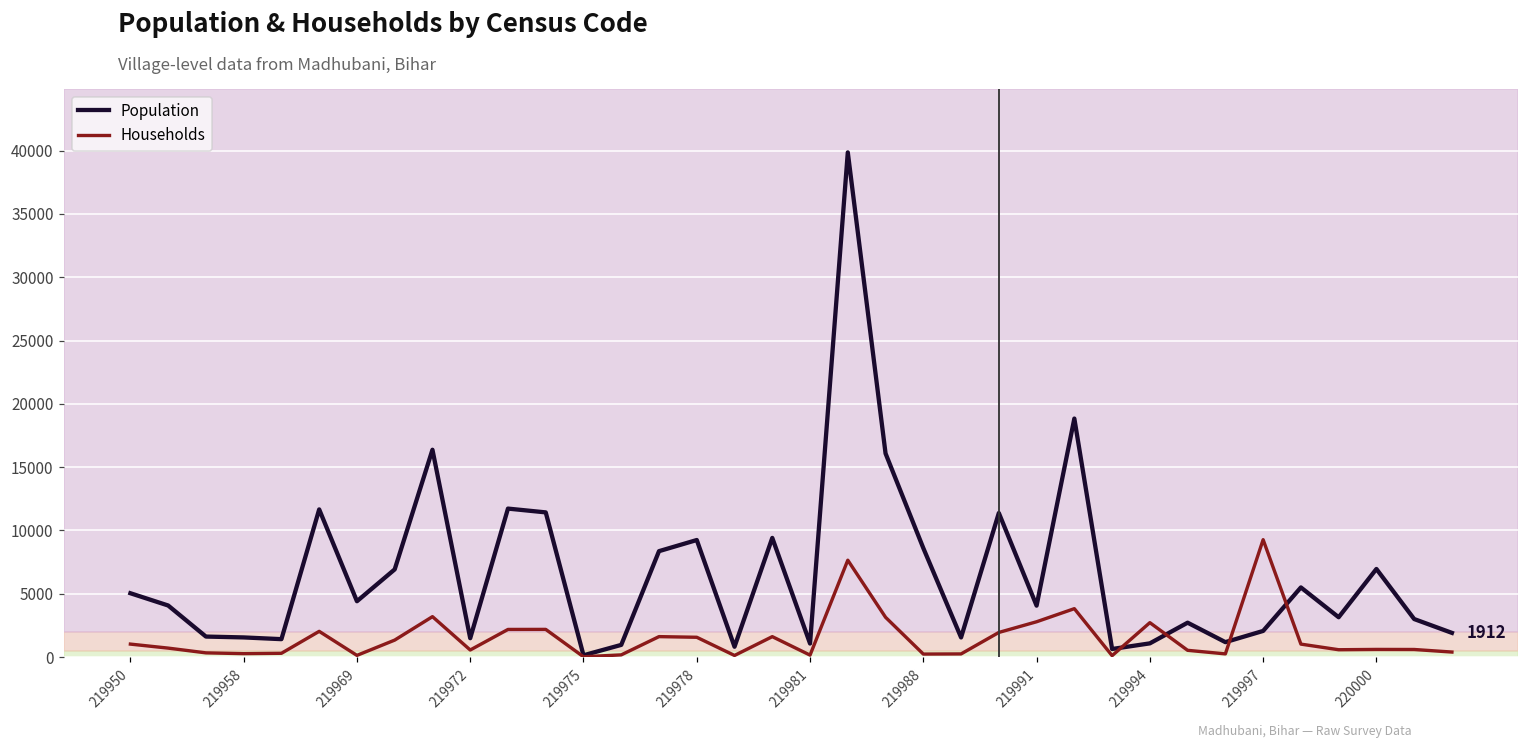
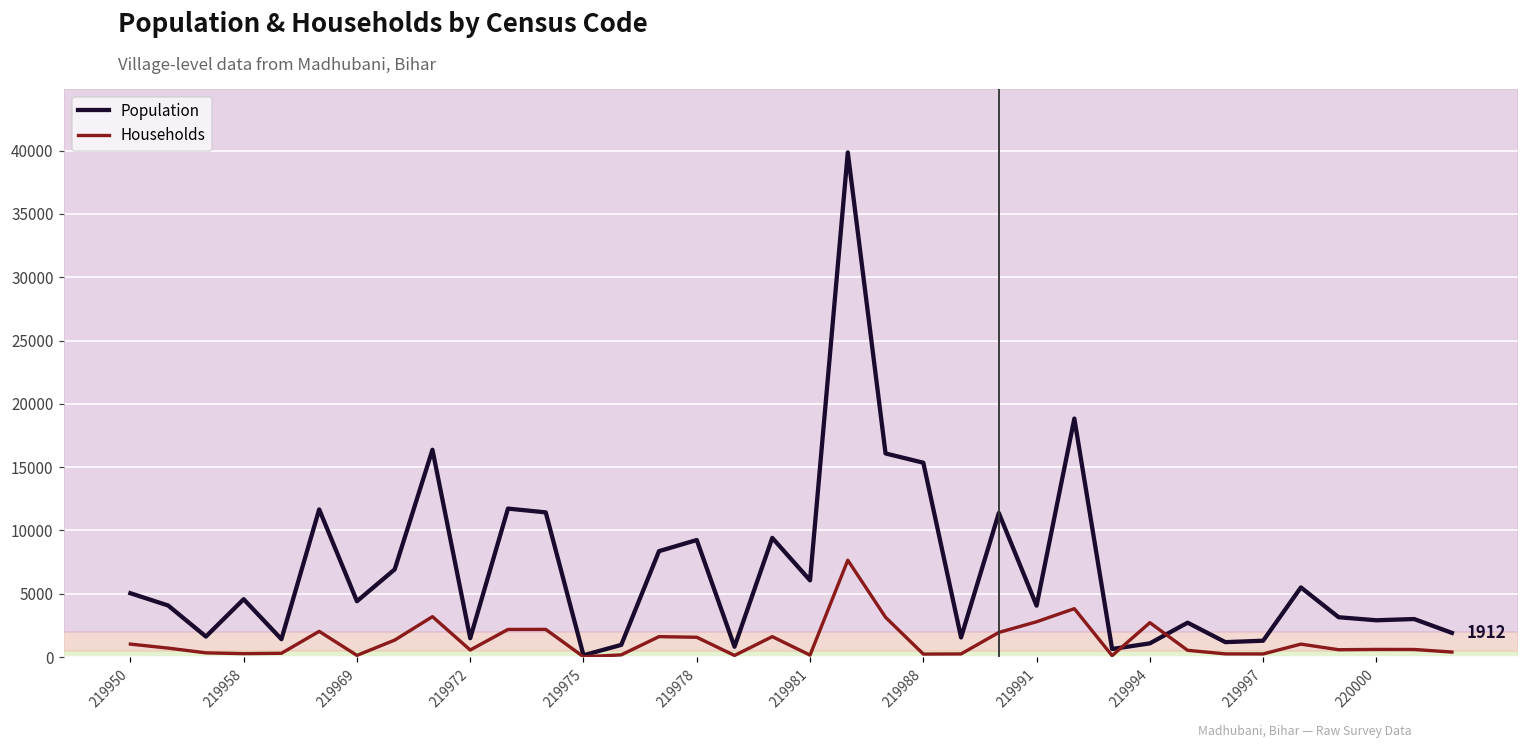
  {
    "Population": {
      "219950": 5000,
-     "219958": 1600,
+     "219958": 4600,
      "219969": 4400,
      "219972": 1500,
      "219978": 9200,
-     "219981": 1100,
-     "219988": 8600,
+     "219981": 6100,
+     "219988": 15400,
      "219991": 4100,
      "219994": 1100,
-     "219997": 2100,
-     "220000": 7000
+     "219997": 1300,
+     "220000": 2900
    },
    "Households": {
      "219950": 1000,
      "219958": 300,
      "219969": 100,
      "219972": 600,
      "219978": 1600,
      "219981": 200,
      "219988": 200,
      "219991": 2800,
      "219994": 2700,
-     "219997": 9300,
+     "219997": 200,
      "220000": 600
    }
  }
